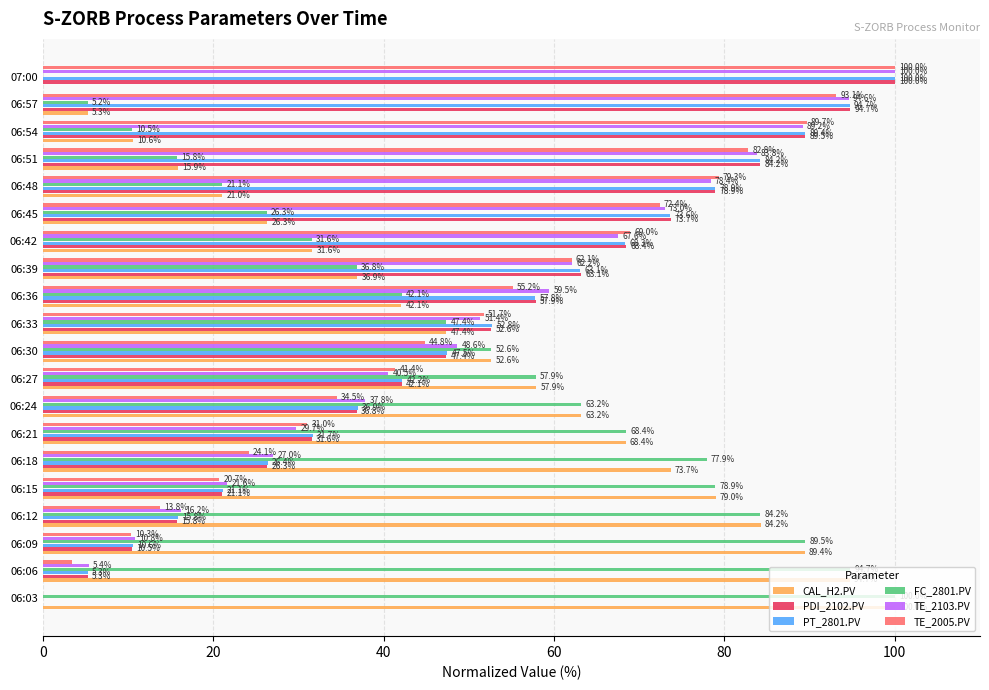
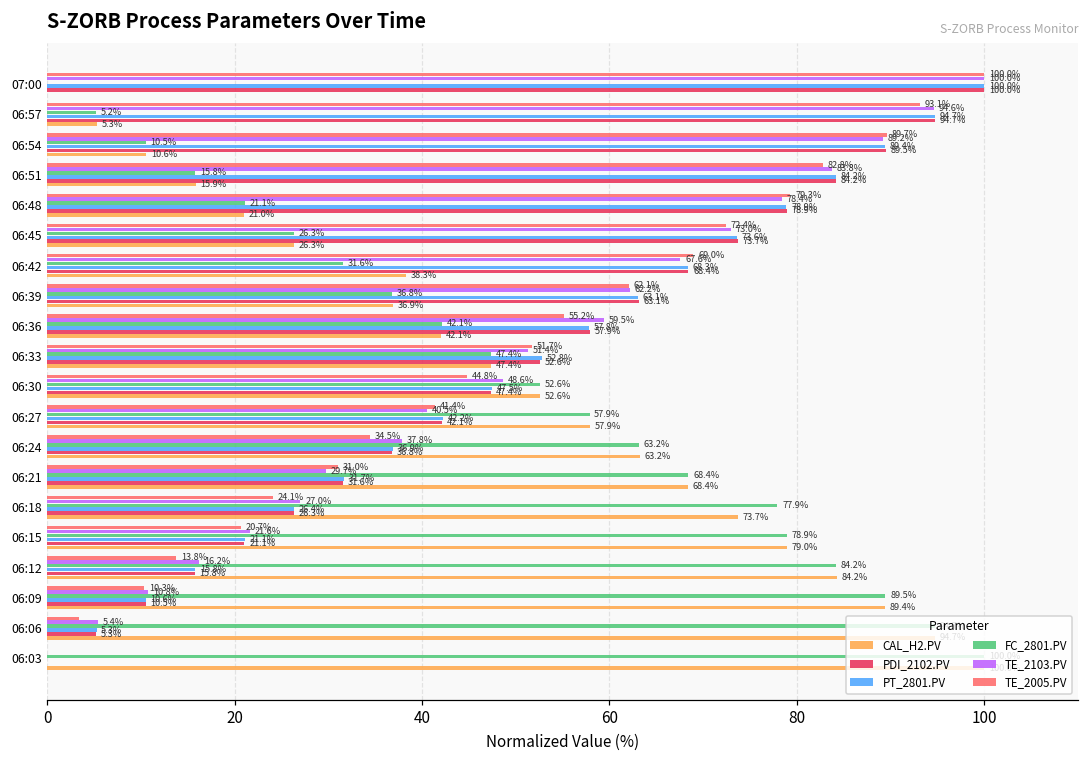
  {
    "CAL_H2.PV": {
      "06:57": "5.3%",
      "06:54": "10.6%",
      "06:51": "15.9%",
      "06:48": "21.0%",
      "06:45": "26.3%",
-     "06:42": "31.6%",
+     "06:42": "38.3%",
      "06:39": "36.9%",
      "06:36": "42.1%",
      "06:33": "47.4%",
      "06:30": "52.6%",
      "06:27": "57.9%",
      "06:24": "63.2%",
      "06:21": "68.4%",
      "06:18": "73.7%",
      "06:15": "79.0%",
      "06:12": "84.2%",
      "06:09": "89.4%"
    },
    "PDI_2102.PV": {
      "06:03": "0"
    },
    "PT_2801.PV": {
      "06:03": "0"
    },
    "FC_2801.PV": {
      "06:57": "5.2%",
      "06:54": "10.5%",
      "06:51": "15.8%",
      "06:48": "21.1%",
      "06:45": "26.3%",
      "06:42": "31.6%",
      "06:39": "36.8%",
      "06:36": "42.1%",
      "06:33": "47.4%",
      "06:30": "52.6%",
      "06:27": "57.9%",
      "06:24": "63.2%",
      "06:21": "68.4%",
      "06:18": "77.9%",
      "06:15": "78.9%",
      "06:12": "84.2%",
      "06:09": "89.5%"
    },
    "TE_2103.PV": {
      "06:36": "59.5%",
      "06:30": "48.6%",
      "06:24": "37.8%"
    },
    "TE_2005.PV": {
      "06:36": "55.2%",
      "06:30": "44.8%",
      "06:24": "34.5%",
      "06:18": "24.1%",
      "06:12": "13.8%"
    }
  }
